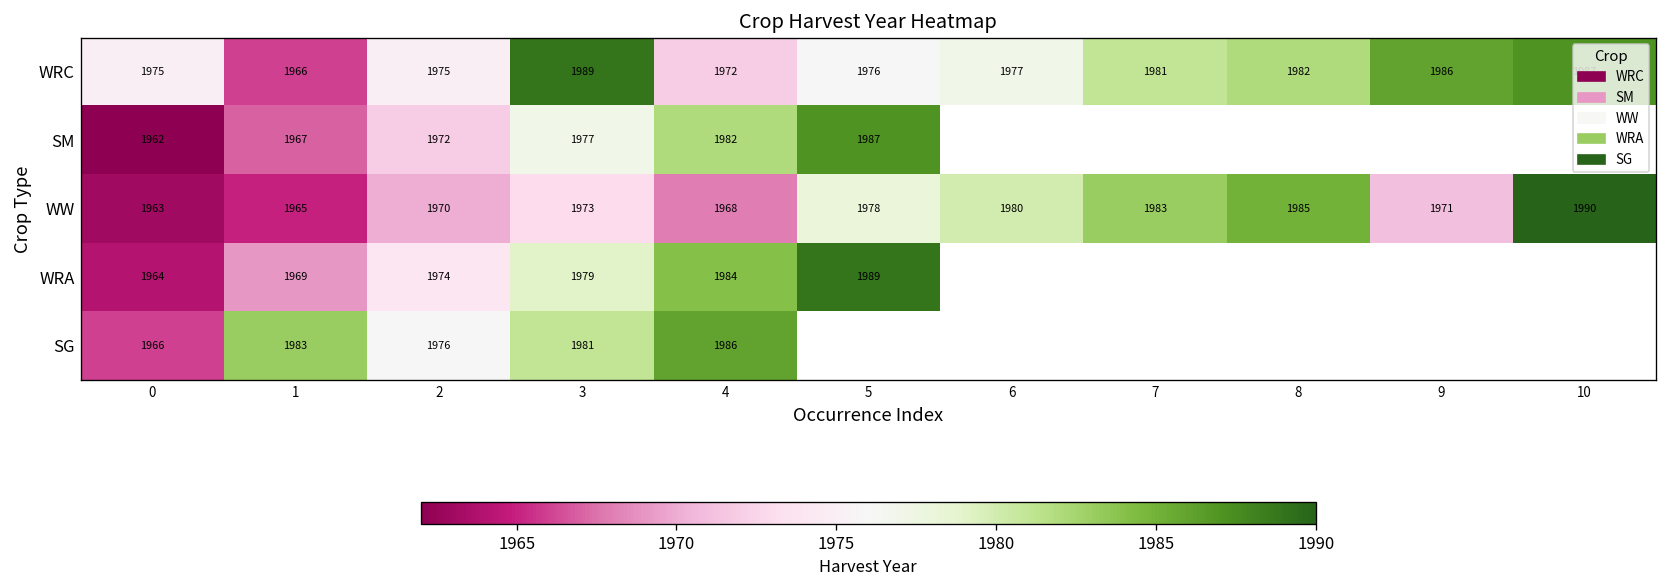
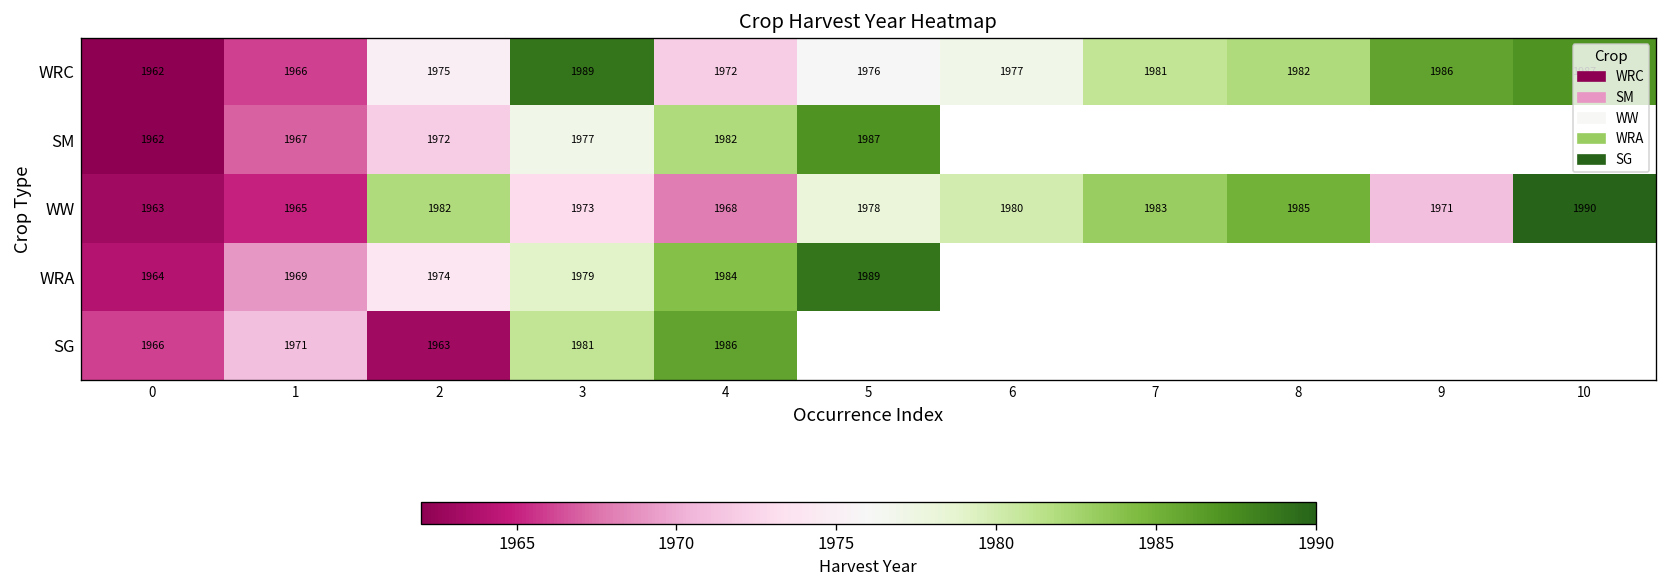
  {
    "WRC": {
-     "0": 1975,
+     "0": 1962,
      "1": 1966,
      "2": 1975,
      "3": 1989,
      "4": 1972,
      "5": 1976,
      "6": 1977,
      "7": 1981,
      "8": 1982,
      "9": 1986
    },
    "SM": {
      "0": 1962,
      "1": 1967,
      "2": 1972,
      "3": 1977,
      "4": 1982,
      "5": 1987
    },
    "WW": {
      "0": 1963,
      "1": 1965,
-     "2": 1970,
+     "2": 1982,
      "3": 1973,
      "4": 1968,
      "5": 1978,
      "6": 1980,
      "7": 1983,
      "8": 1985,
      "9": 1971,
      "10": 1990
    },
    "WRA": {
      "0": 1964,
      "1": 1969,
      "2": 1974,
      "3": 1979,
      "4": 1984,
      "5": 1989
    },
    "SG": {
      "0": 1966,
-     "1": 1983,
-     "2": 1976,
+     "1": 1971,
+     "2": 1963,
      "3": 1981,
      "4": 1986
    }
  }
